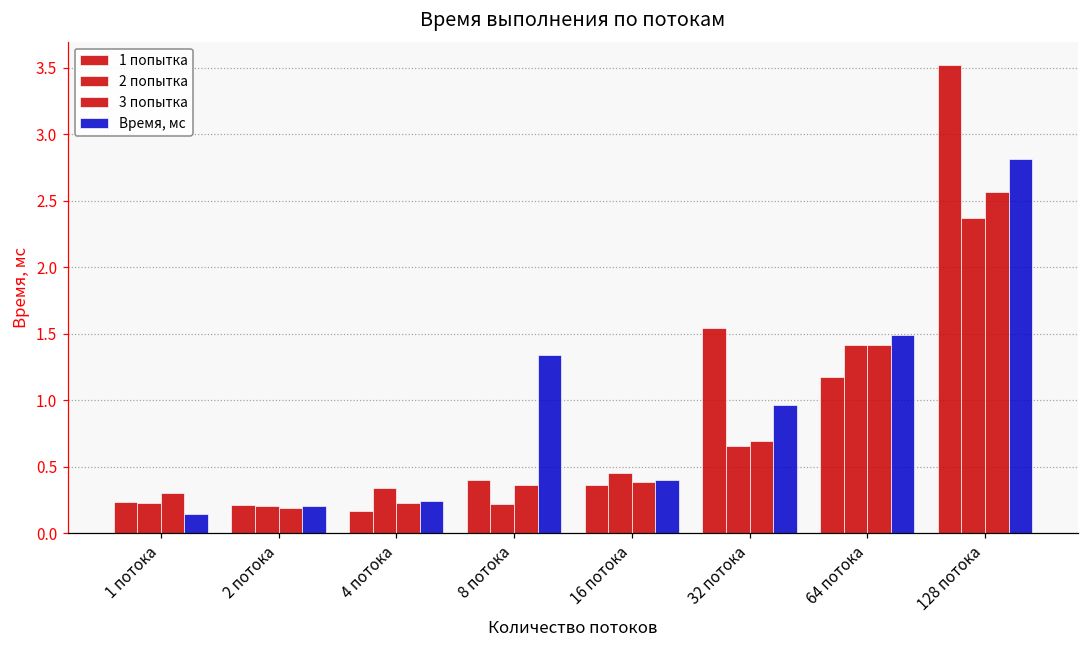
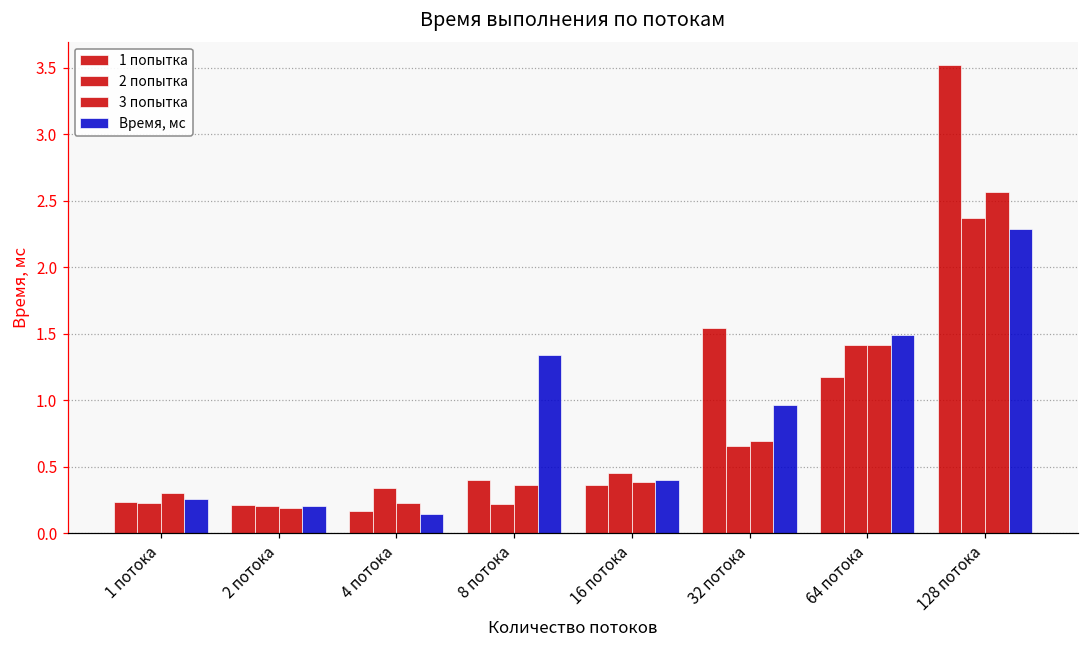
  {
    "Время, мс": {
-     "1 потока": 0.15,
+     "1 потока": 0.26,
      "2 потока": 0.20,
-     "4 потока": 0.24,
+     "4 потока": 0.14,
      "8 потока": 1.34,
      "16 потока": 0.40,
      "32 потока": 0.97,
      "64 потока": 1.49,
-     "128 потока": 2.82
+     "128 потока": 2.29
    }
  }
